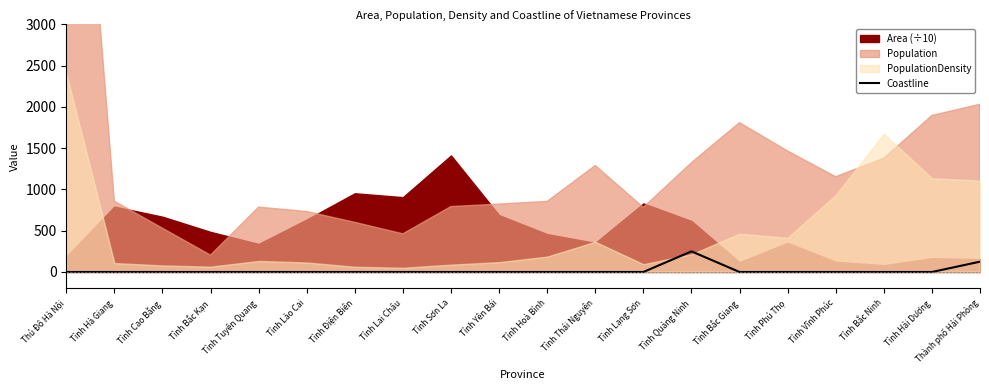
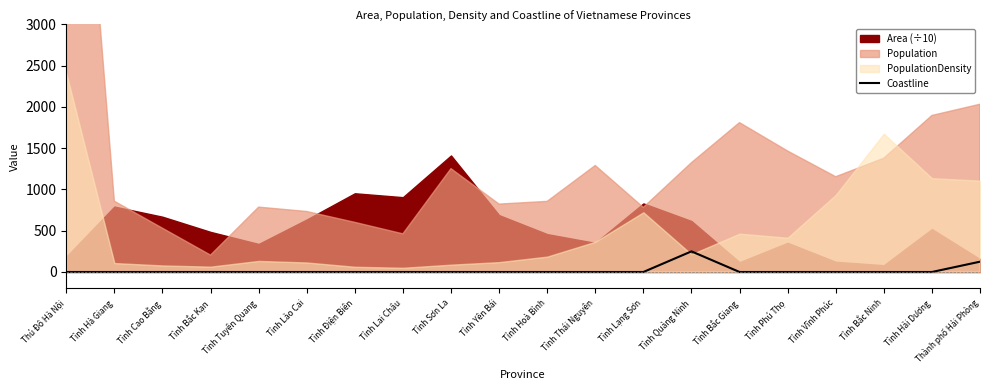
  {
    "Coastline": {
      "Thủ Đô Hà Nội": 0,
      "Tỉnh Hà Giang": 0,
      "Tỉnh Cao Bằng": 0,
      "Tỉnh Bắc Kạn": 0,
      "Tỉnh Tuyên Quang": 0,
      "Tỉnh Lào Cai": 0,
      "Tỉnh Điện Biên": 0,
      "Tỉnh Lai Châu": 0,
      "Tỉnh Sơn La": 0,
      "Tỉnh Yên Bái": 0,
      "Tỉnh Hoà Bình": 0,
      "Tỉnh Thái Nguyên": 0,
      "Tỉnh Lạng Sơn": 0,
      "Tỉnh Quảng Ninh": 300,
      "Tỉnh Bắc Giang": 0,
      "Tỉnh Phú Thọ": 0,
      "Tỉnh Vĩnh Phúc": 0,
      "Tỉnh Bắc Ninh": 0,
      "Tỉnh Hải Dương": 0,
      "Thành phố Hải Phòng": 100
    },
    "Area (÷10)": {
      "Thủ Đô Hà Nội": 200,
      "Tỉnh Hà Giang": 800,
      "Tỉnh Cao Bằng": 700,
      "Tỉnh Bắc Kạn": 500,
      "Tỉnh Tuyên Quang": 300,
      "Tỉnh Lào Cai": 600,
      "Tỉnh Điện Biên": 1000,
      "Tỉnh Lai Châu": 900,
      "Tỉnh Sơn La": 1400,
      "Tỉnh Yên Bái": 700,
      "Tỉnh Hoà Bình": 500,
      "Tỉnh Lạng Sơn": 800,
      "Tỉnh Quảng Ninh": 600,
      "Tỉnh Bắc Giang": 100,
      "Tỉnh Phú Thọ": 400,
      "Tỉnh Vĩnh Phúc": 100,
      "Tỉnh Bắc Ninh": 100,
-     "Tỉnh Hải Dương": 200,
+     "Tỉnh Hải Dương": 500,
      "Thành phố Hải Phòng": 200
    },
    "Population": {
      "Tỉnh Hà Giang": 900,
      "Tỉnh Cao Bằng": 500,
      "Tỉnh Bắc Kạn": 200,
      "Tỉnh Tuyên Quang": 800,
      "Tỉnh Lào Cai": 700,
      "Tỉnh Điện Biên": 600,
      "Tỉnh Lai Châu": 500,
-     "Tỉnh Sơn La": 800,
+     "Tỉnh Sơn La": 1300,
      "Tỉnh Yên Bái": 800,
      "Tỉnh Hoà Bình": 900,
      "Tỉnh Thái Nguyên": 1300,
      "Tỉnh Lạng Sơn": 800,
      "Tỉnh Quảng Ninh": 1300,
      "Tỉnh Bắc Giang": 1800,
      "Tỉnh Phú Thọ": 1500,
      "Tỉnh Vĩnh Phúc": 1200,
      "Tỉnh Bắc Ninh": 1400,
      "Tỉnh Hải Dương": 1900,
      "Thành phố Hải Phòng": 2000
    },
    "PopulationDensity": {
      "Thủ Đô Hà Nội": 2400,
      "Tỉnh Hà Giang": 100,
      "Tỉnh Cao Bằng": 100,
      "Tỉnh Bắc Kạn": 100,
      "Tỉnh Tuyên Quang": 100,
      "Tỉnh Lào Cai": 100,
      "Tỉnh Điện Biên": 100,
      "Tỉnh Lai Châu": 100,
      "Tỉnh Sơn La": 100,
      "Tỉnh Yên Bái": 100,
      "Tỉnh Hoà Bình": 200,
-     "Tỉnh Lạng Sơn": 100,
+     "Tỉnh Lạng Sơn": 700,
      "Tỉnh Quảng Ninh": 200,
      "Tỉnh Bắc Giang": 500,
      "Tỉnh Phú Thọ": 400,
      "Tỉnh Vĩnh Phúc": 900,
      "Tỉnh Bắc Ninh": 1700,
      "Tỉnh Hải Dương": 1100,
      "Thành phố Hải Phòng": 1100
    }
  }
